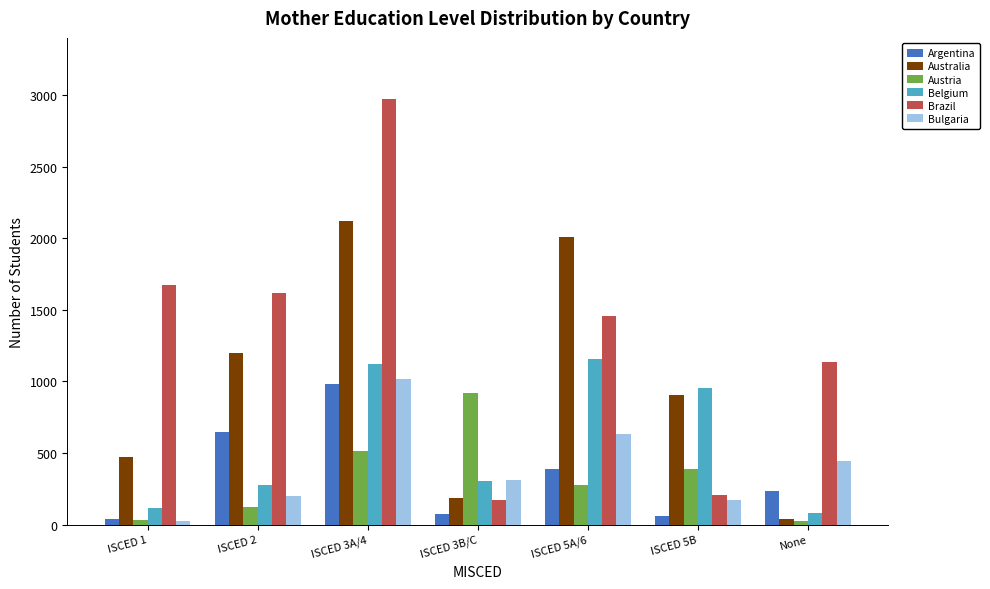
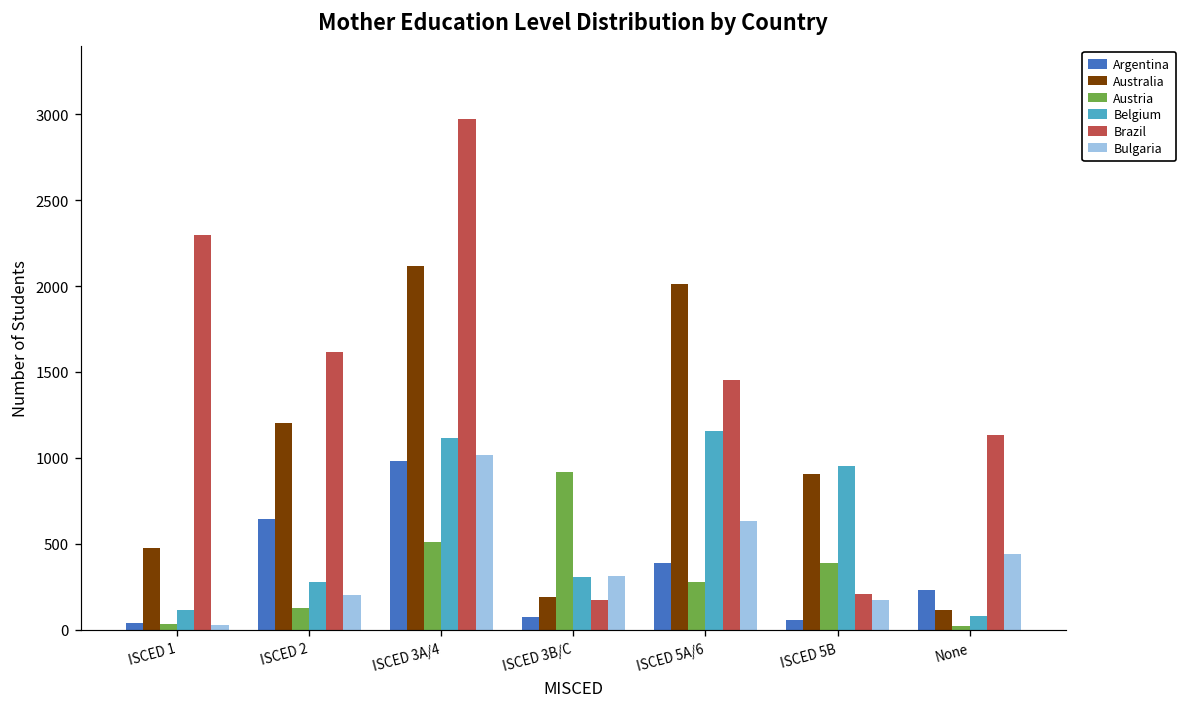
  {
    "Australia": {
      "ISCED 1": 470,
      "ISCED 2": 1200,
      "ISCED 3A/4": 2120,
      "ISCED 3B/C": 190,
      "ISCED 5A/6": 2010,
      "ISCED 5B": 910,
-     "None": 40
+     "None": 110
    },
    "Austria": {
      "ISCED 1": 30,
      "ISCED 2": 120,
      "ISCED 3A/4": 510,
      "ISCED 3B/C": 920,
      "ISCED 5A/6": 280,
      "ISCED 5B": 390,
      "None": 20
    },
    "Brazil": {
-     "ISCED 1": 1680,
+     "ISCED 1": 2300,
      "ISCED 2": 1620,
      "ISCED 3A/4": 2980,
      "ISCED 3B/C": 170,
      "ISCED 5A/6": 1450,
      "ISCED 5B": 210,
      "None": 1130
    },
    "Bulgaria": {
      "ISCED 1": 20,
      "ISCED 2": 200,
      "ISCED 3A/4": 1010,
      "ISCED 3B/C": 310,
      "ISCED 5A/6": 630,
      "ISCED 5B": 170,
      "None": 440
    }
  }
